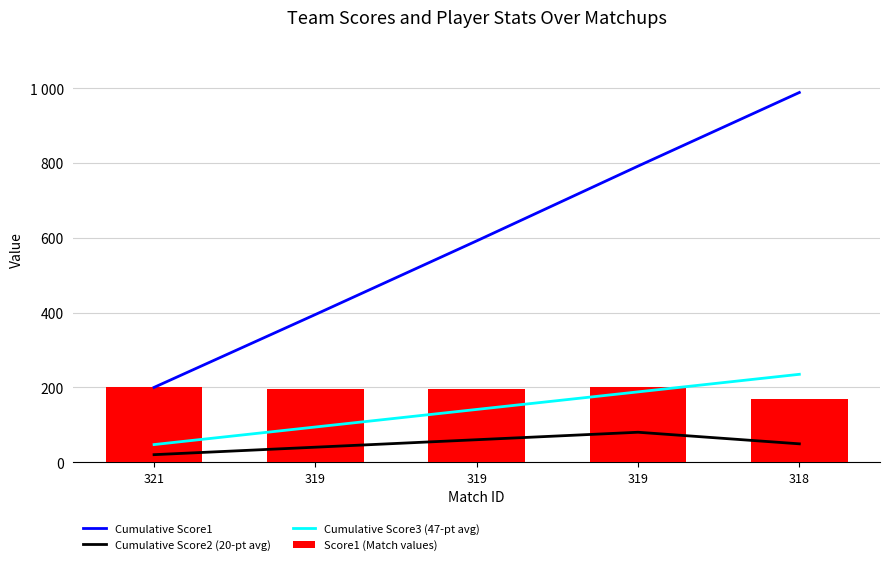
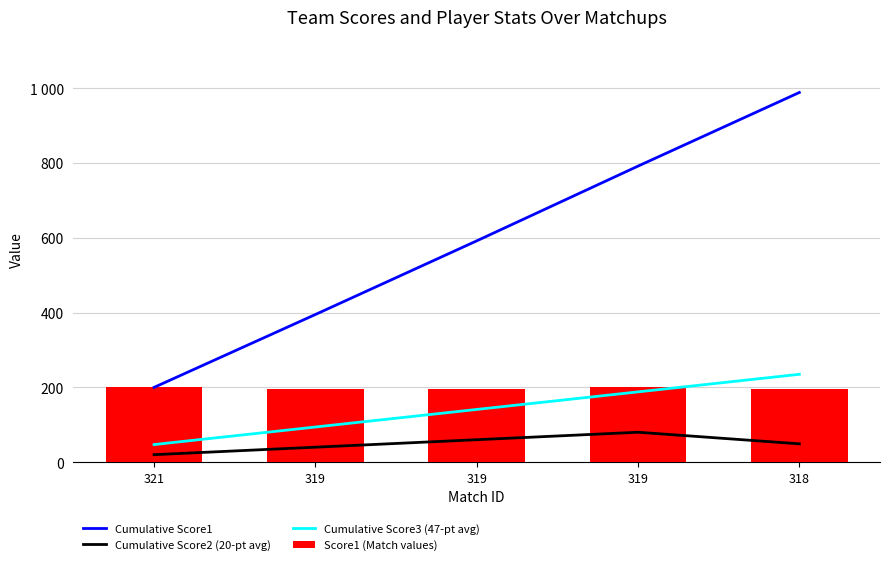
  {
    "Cumulative Score1": {
      "321": 200,
      "318": 990
    },
    "Score1 (Match values)": {
      "321": 200,
-     "318": 170
+     "318": 200
    },
    "Cumulative Score2 (20-pt avg)": {
      "321": 20,
      "318": 50
    },
    "Cumulative Score3 (47-pt avg)": {
      "321": 50,
      "318": 240
    }
  }
